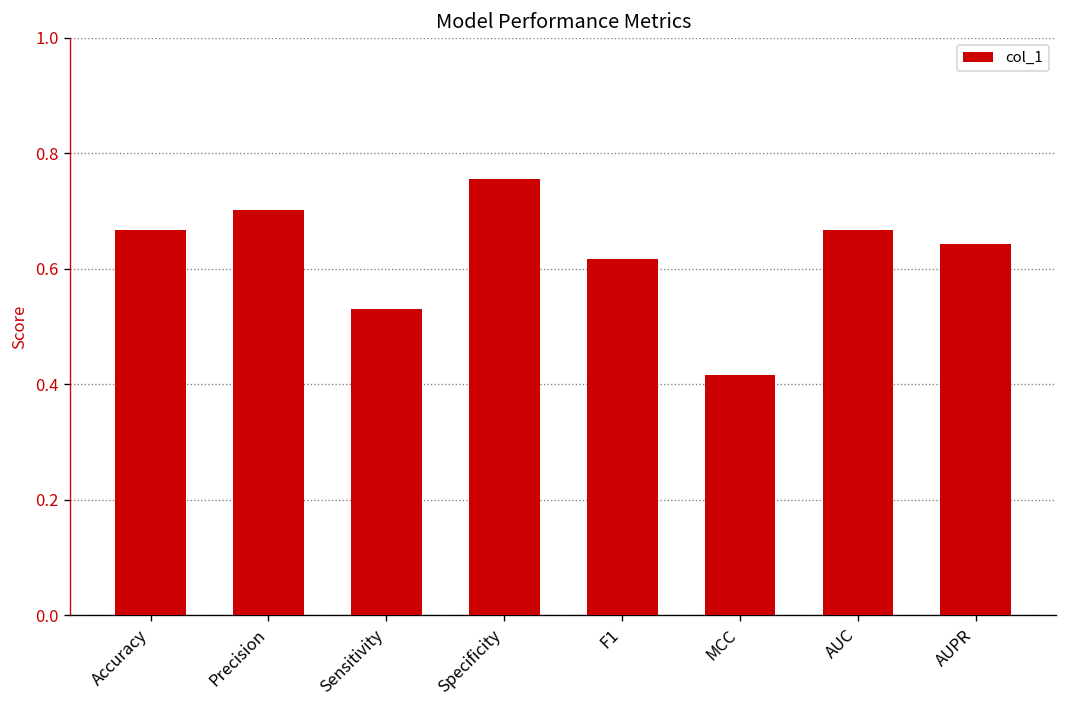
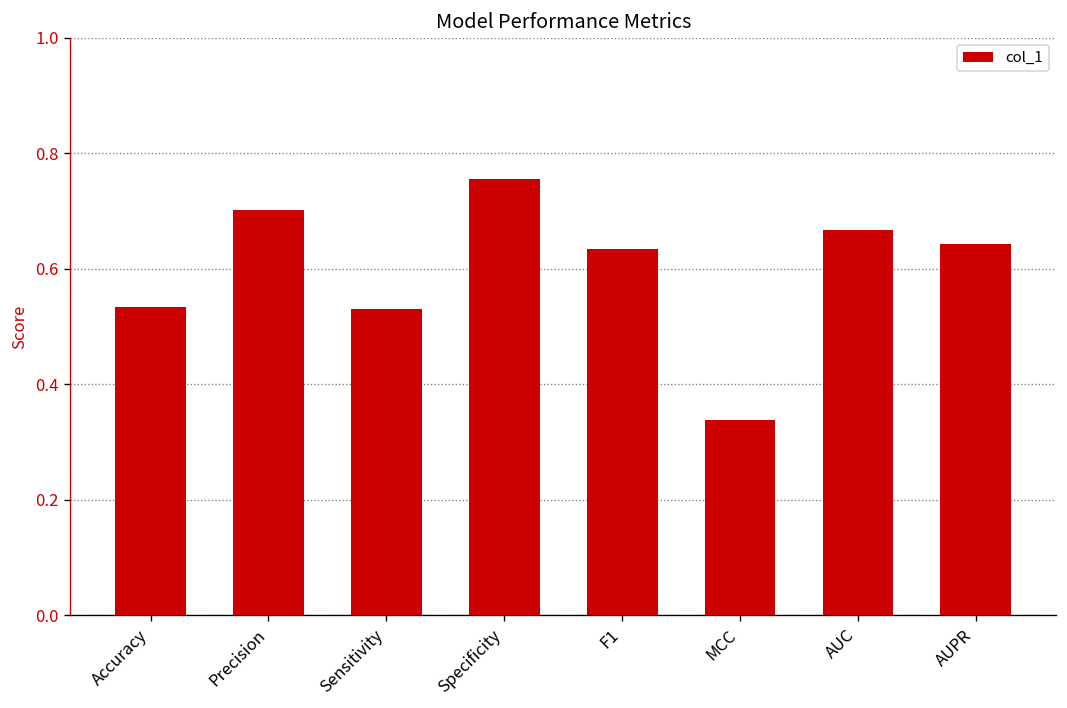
  {
-   "Accuracy": 0.67,
+   "Accuracy": 0.53,
    "Precision": 0.70,
    "Sensitivity": 0.53,
    "Specificity": 0.75,
-   "F1": 0.62,
-   "MCC": 0.42,
+   "F1": 0.63,
+   "MCC": 0.34,
    "AUC": 0.67,
    "AUPR": 0.64
  }
